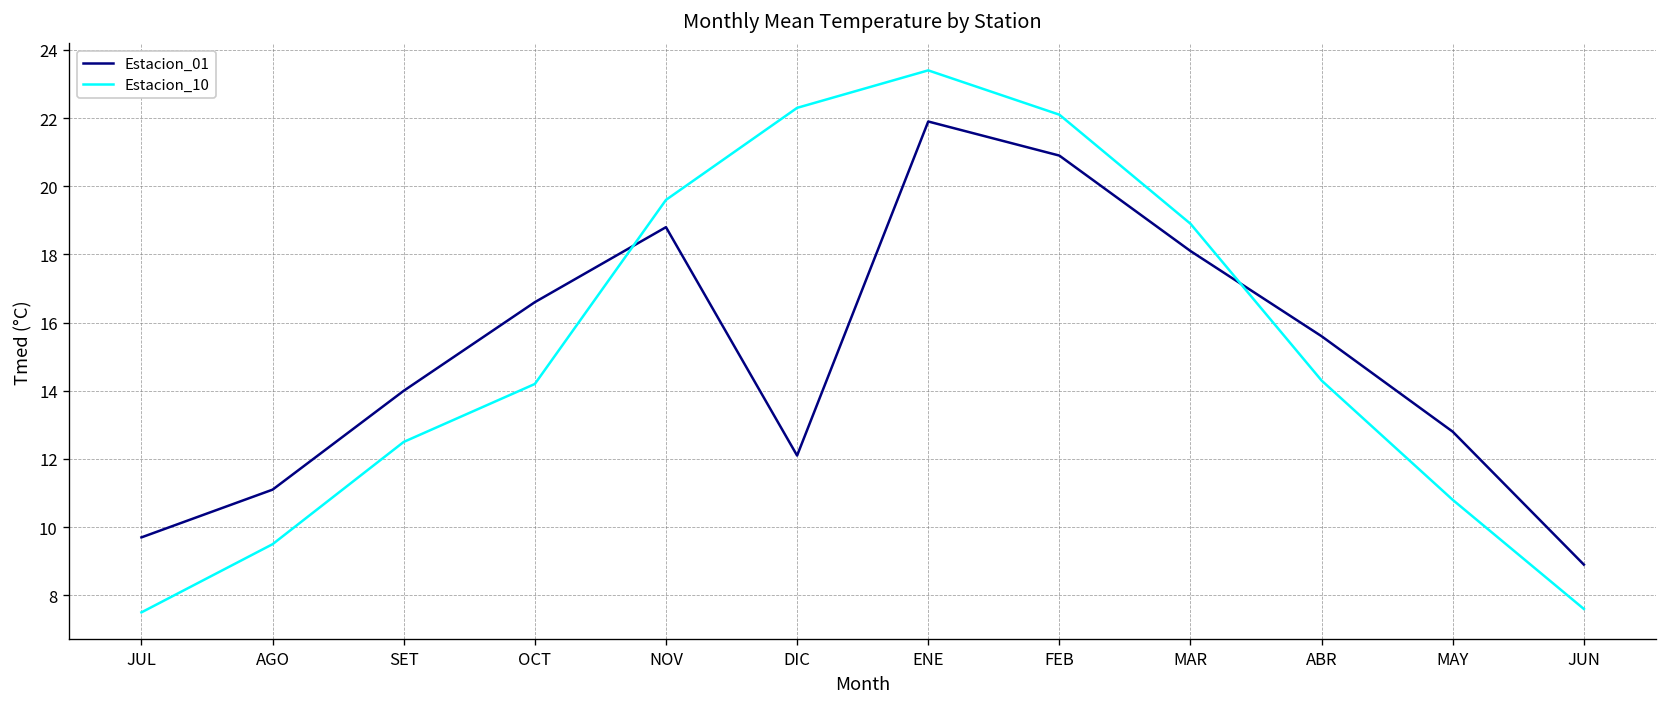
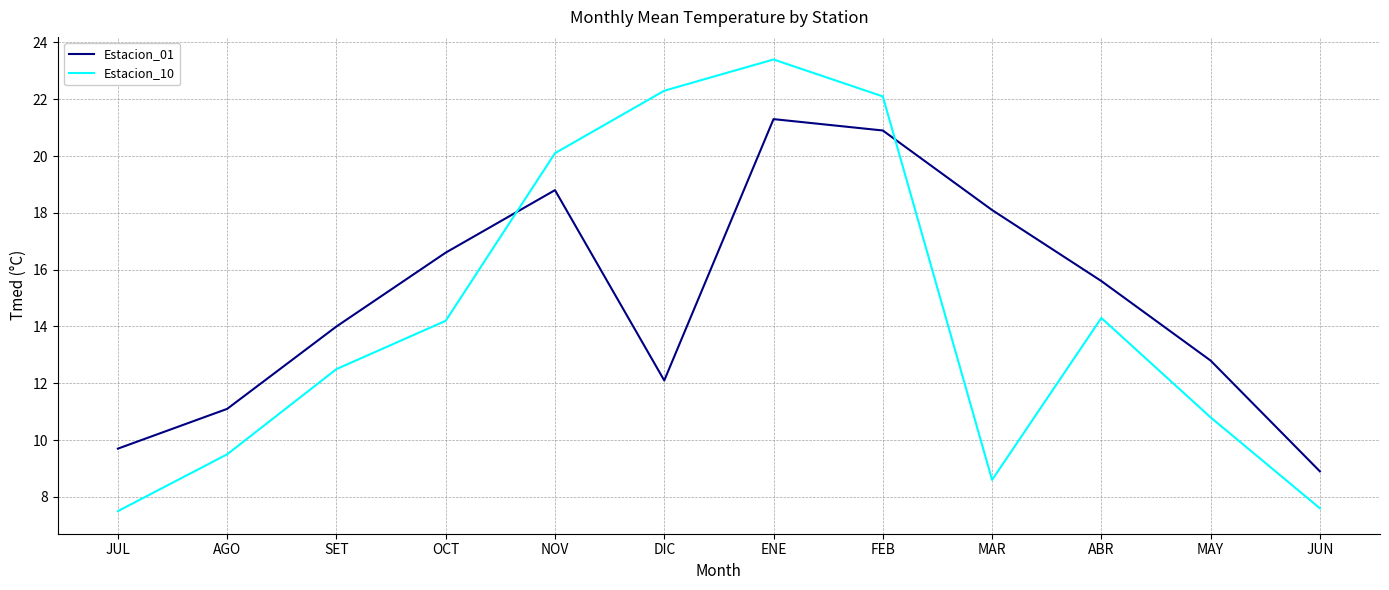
  {
    "Estacion_01": {
      "JUL": 9.7,
      "AGO": 11.1,
      "SET": 14.0,
      "OCT": 16.6,
      "NOV": 18.8,
      "DIC": 12.1,
-     "ENE": 21.9,
+     "ENE": 21.3,
      "FEB": 20.9,
      "MAR": 18.1,
      "ABR": 15.6,
      "MAY": 12.8,
      "JUN": 8.9
    },
    "Estacion_10": {
      "JUL": 7.5,
      "AGO": 9.5,
      "SET": 12.5,
      "OCT": 14.2,
-     "NOV": 19.6,
+     "NOV": 20.1,
      "DIC": 22.3,
      "ENE": 23.4,
      "FEB": 22.1,
-     "MAR": 18.9,
+     "MAR": 8.6,
      "ABR": 14.3,
      "MAY": 10.8,
      "JUN": 7.6
    }
  }
